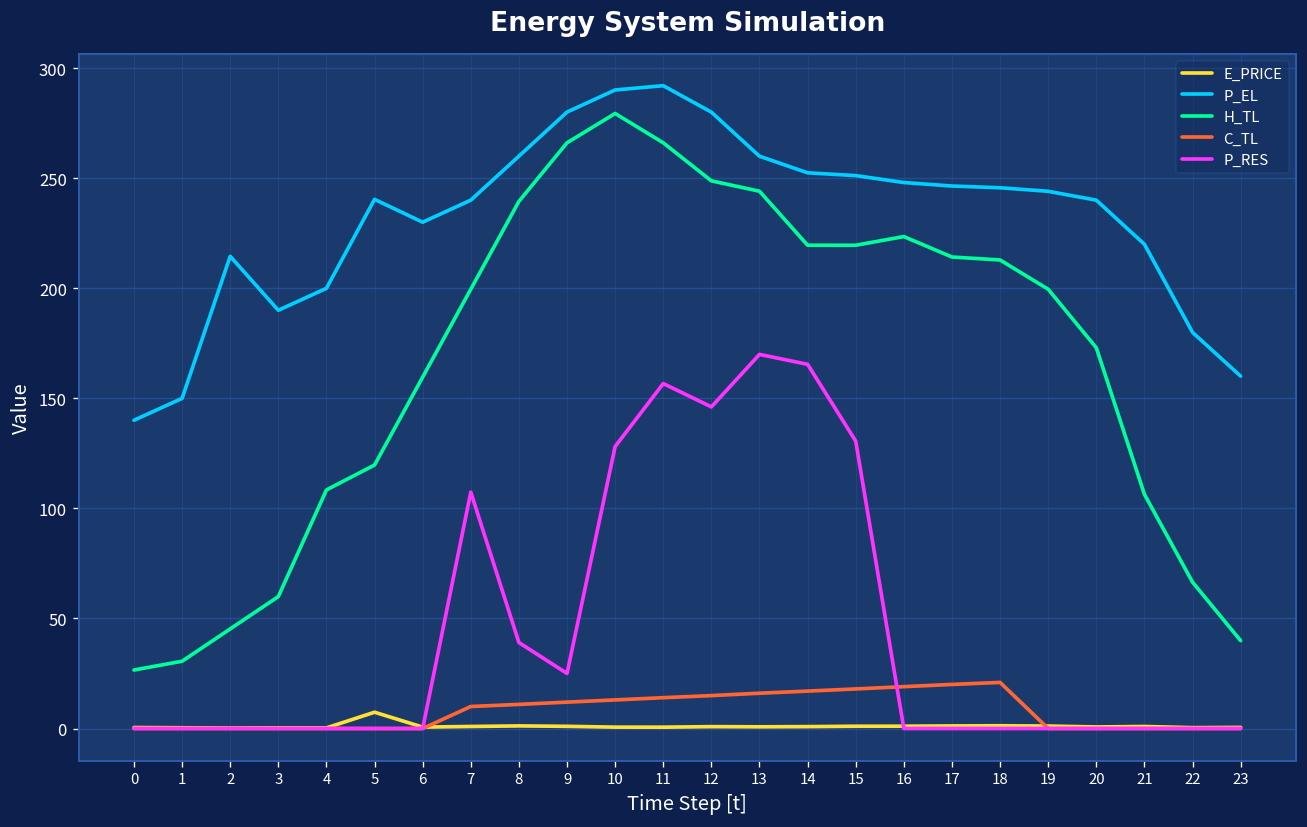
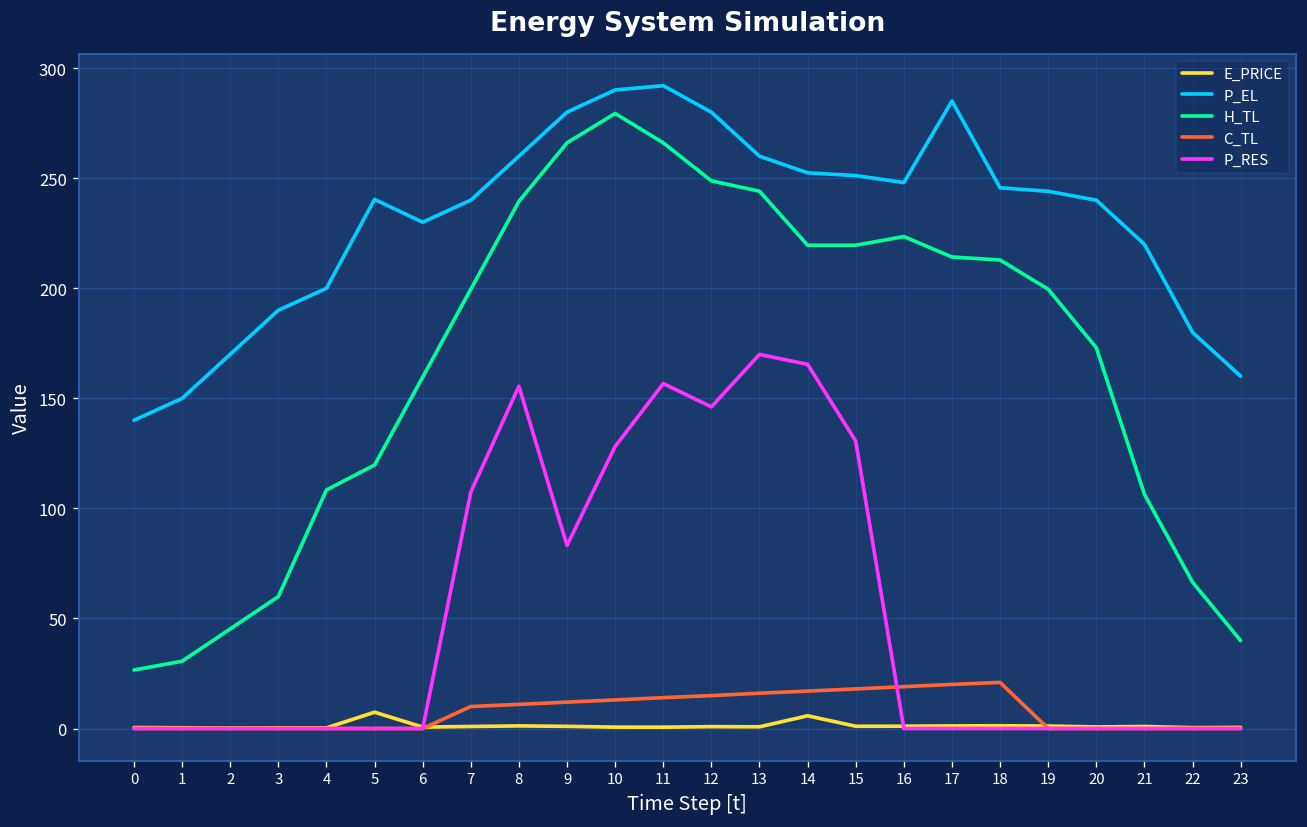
  {
    "E_PRICE": {
      "5": 7,
      "7": 1,
      "8": 1,
      "9": 1,
      "10": 1,
      "11": 1,
      "12": 1,
      "13": 1,
-     "14": 1,
+     "14": 6,
      "15": 1
    },
    "P_EL": {
      "0": 140,
      "1": 150,
-     "2": 214,
+     "2": 170,
      "3": 190,
      "4": 200,
      "5": 240,
      "6": 230,
      "7": 240,
      "8": 260,
      "9": 280,
      "10": 290,
      "11": 292,
      "12": 280,
      "13": 260,
      "14": 252,
      "15": 251,
      "16": 248,
-     "17": 246,
+     "17": 285,
      "18": 246,
      "19": 244,
      "20": 240,
      "21": 220,
      "22": 180,
      "23": 160
    },
    "H_TL": {
      "0": 27,
      "1": 31,
      "2": 45,
      "3": 60,
      "4": 108,
      "5": 120,
      "6": 160,
      "7": 200,
      "8": 239,
      "9": 266,
      "10": 279,
      "11": 266,
      "12": 249,
      "13": 244,
      "14": 220,
      "15": 220,
      "16": 223,
      "17": 214,
      "18": 213,
      "19": 200,
      "20": 173,
      "21": 106,
      "22": 66,
      "23": 40
    },
    "C_TL": {
      "7": 10,
      "8": 11,
      "9": 12,
      "10": 13,
      "11": 14,
      "12": 15,
      "13": 16,
      "14": 17,
      "15": 18,
      "16": 19,
      "17": 20,
      "18": 21
    },
    "P_RES": {
      "7": 107,
-     "8": 39,
-     "9": 25,
+     "8": 155,
+     "9": 83,
      "10": 128,
      "11": 157,
      "12": 146,
      "13": 170,
      "14": 165,
      "15": 131
    }
  }
